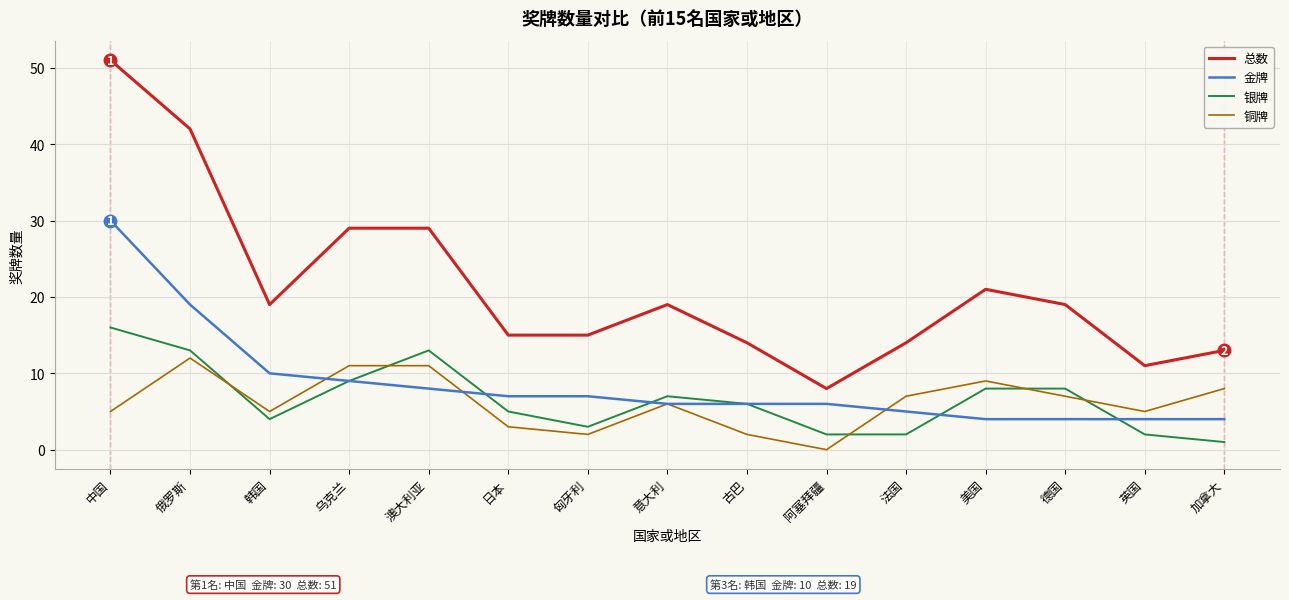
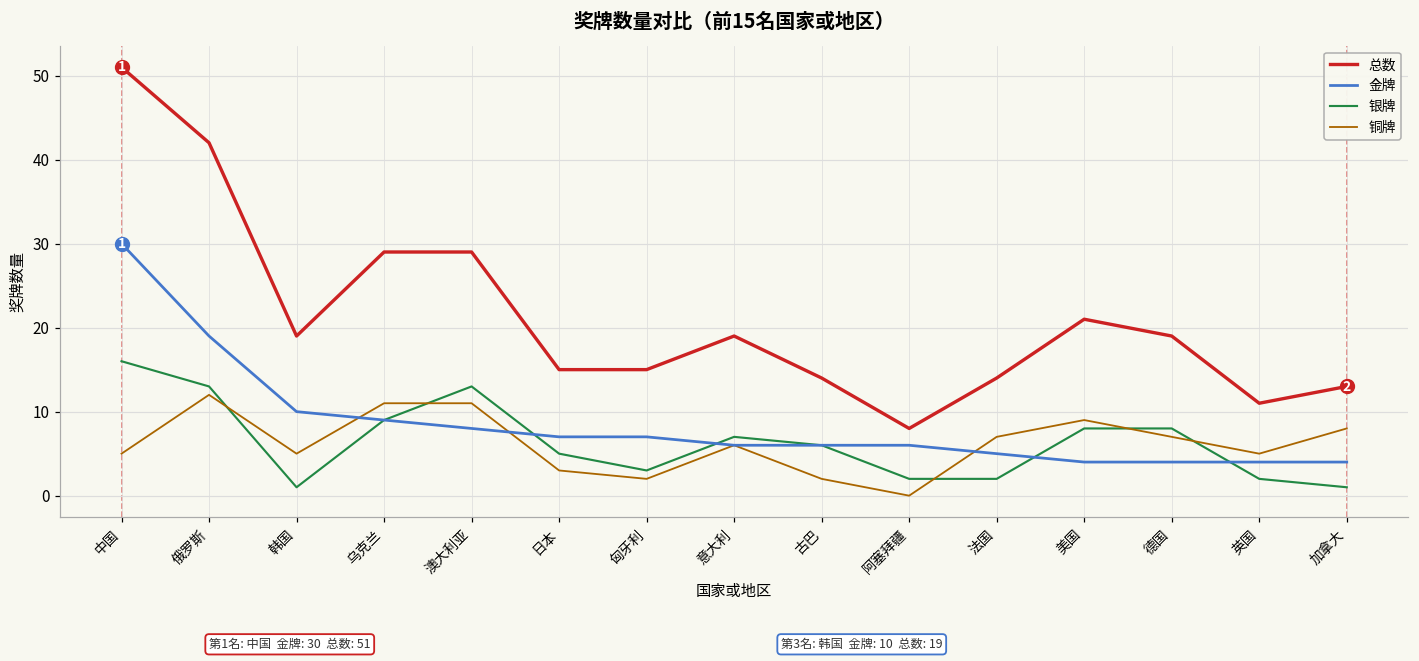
  {
    "银牌": {
      "中国": 16,
      "俄罗斯": 13,
-     "韩国": 4,
+     "韩国": 1,
      "澳大利亚": 13,
      "日本": 5,
      "匈牙利": 3,
      "意大利": 7,
      "阿塞拜疆": 2,
      "法国": 2,
      "美国": 8,
      "德国": 8,
      "英国": 2,
      "加拿大": 1
    },
    "铜牌": {
      "中国": 5,
      "俄罗斯": 12,
      "韩国": 5,
      "乌克兰": 11,
      "澳大利亚": 11,
      "日本": 3,
      "匈牙利": 2,
      "古巴": 2,
      "阿塞拜疆": 0,
      "法国": 7,
      "美国": 9,
      "德国": 7,
      "英国": 5,
      "加拿大": 8
    }
  }
